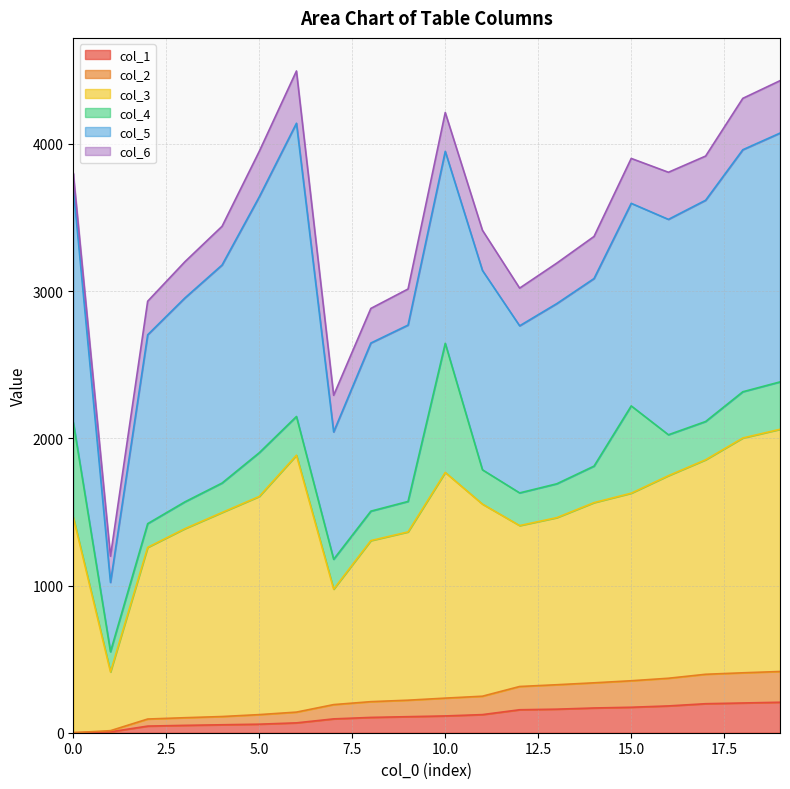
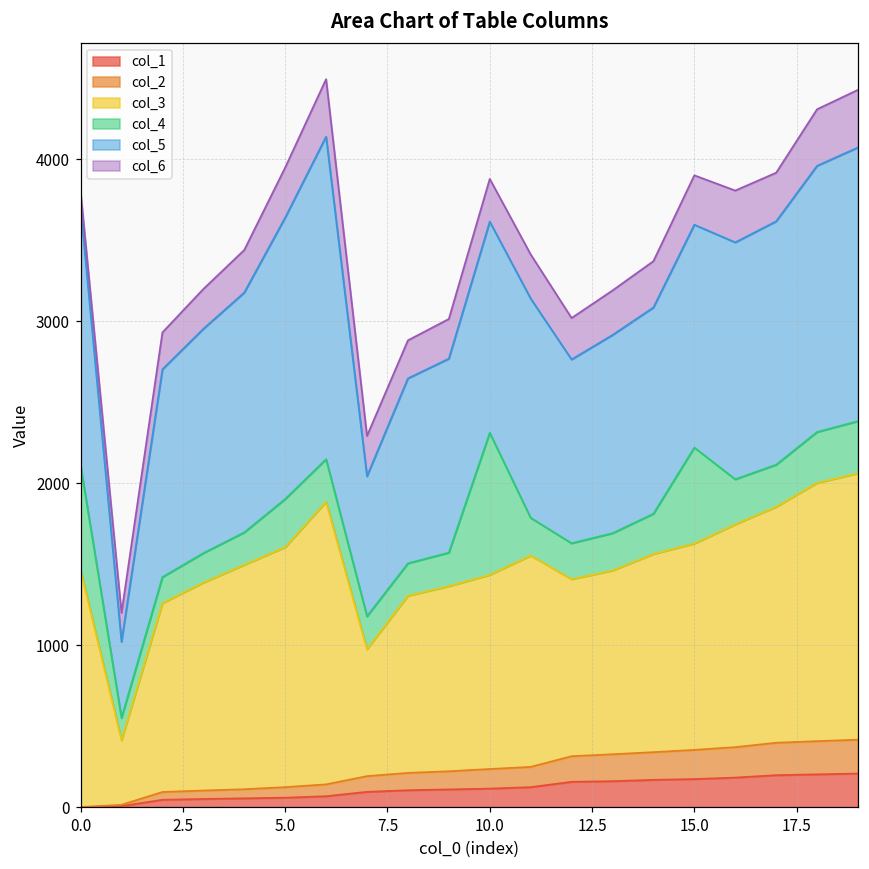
  {
    "col_3": {
      "0.0": 1460,
      "5.0": 1480,
-     "10.0": 1530,
+     "10.0": 1200,
      "15.0": 1270
    },
    "col_4": {
      "0.0": 650,
      "5.0": 300,
      "10.0": 880,
      "15.0": 590
    },
    "col_5": {
      "0.0": 1600,
      "5.0": 1740,
      "10.0": 1300,
      "15.0": 1380
    },
    "col_6": {
      "0.0": 100,
      "5.0": 310,
      "10.0": 260,
      "15.0": 310
    }
  }
